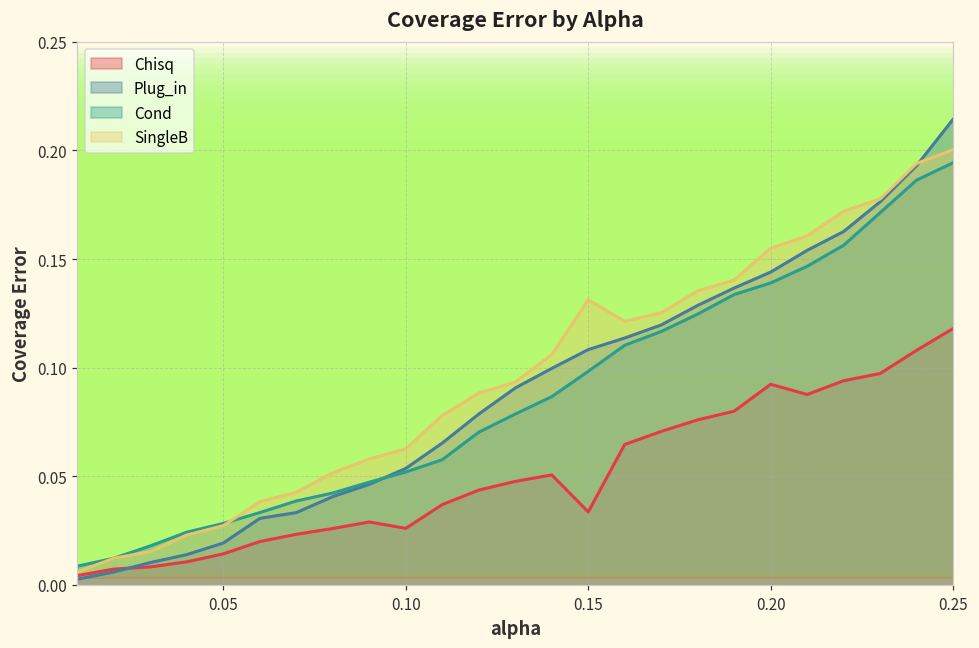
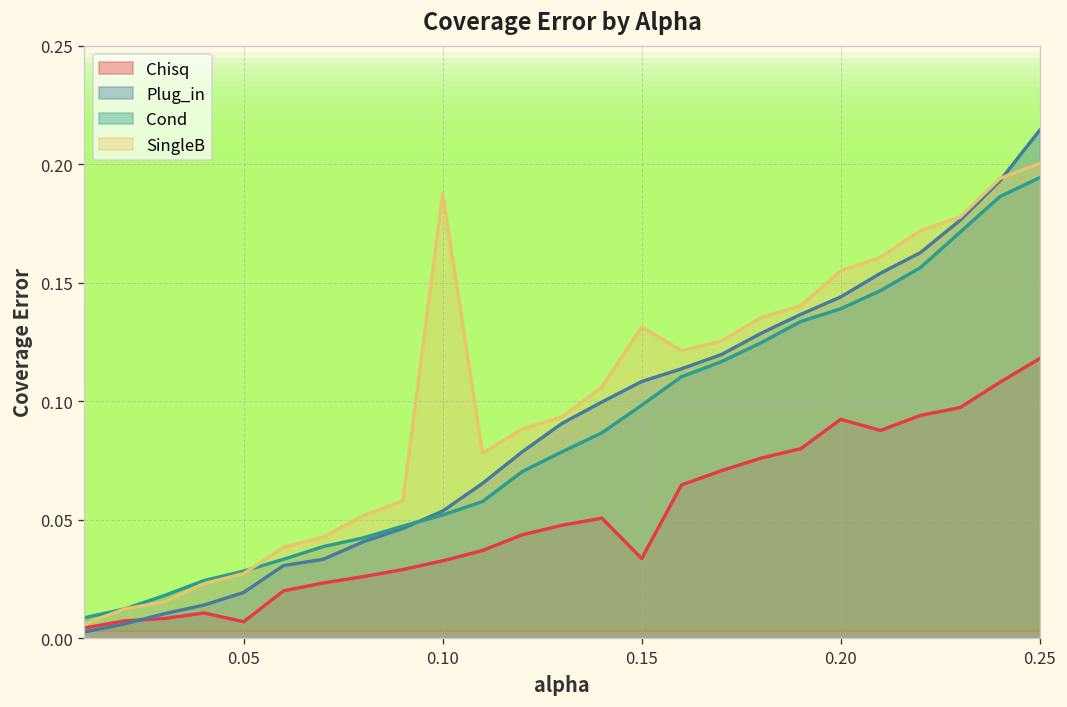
  {
    "Chisq": {
-     "0.05": 0.014,
-     "0.10": 0.026,
+     "0.05": 0.007,
+     "0.10": 0.033,
      "0.15": 0.034,
      "0.20": 0.092,
      "0.25": 0.118
    },
    "SingleB": {
-     "0.10": 0.063,
+     "0.10": 0.187,
      "0.15": 0.131,
      "0.20": 0.155,
      "0.25": 0.200
    }
  }
